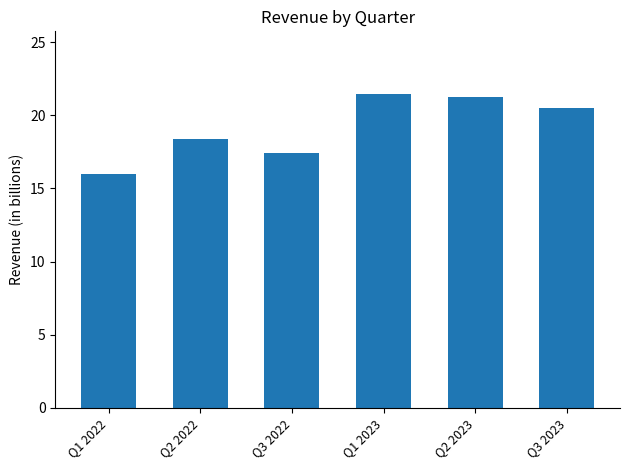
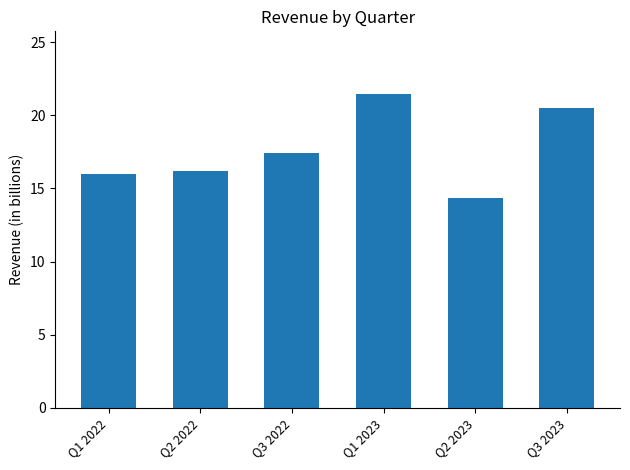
  {
    "Q1 2022": 15.9,
-   "Q2 2022": 18.4,
+   "Q2 2022": 16.2,
    "Q3 2022": 17.4,
    "Q1 2023": 21.4,
-   "Q2 2023": 21.3,
+   "Q2 2023": 14.3,
    "Q3 2023": 20.5
  }
